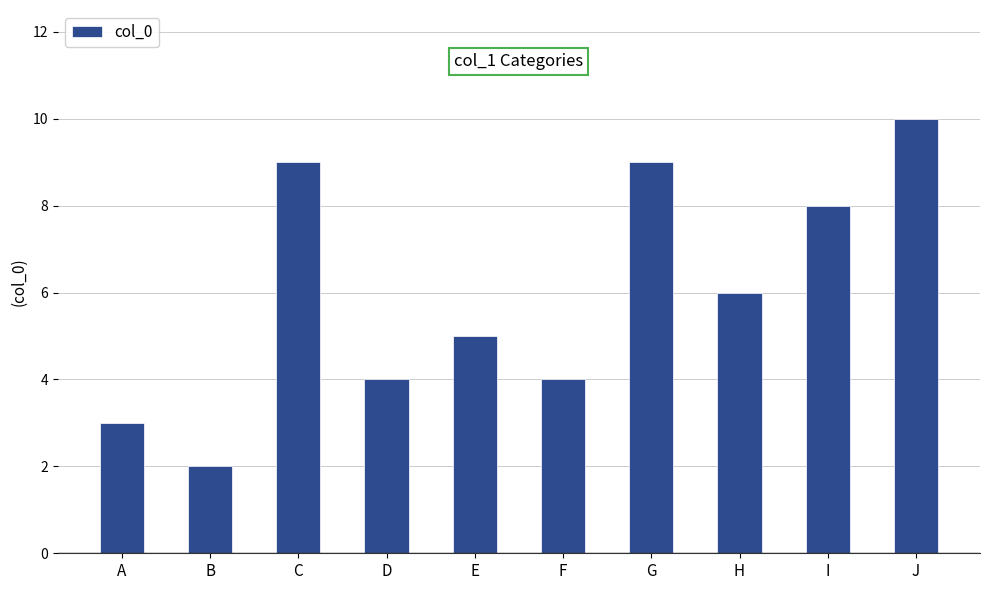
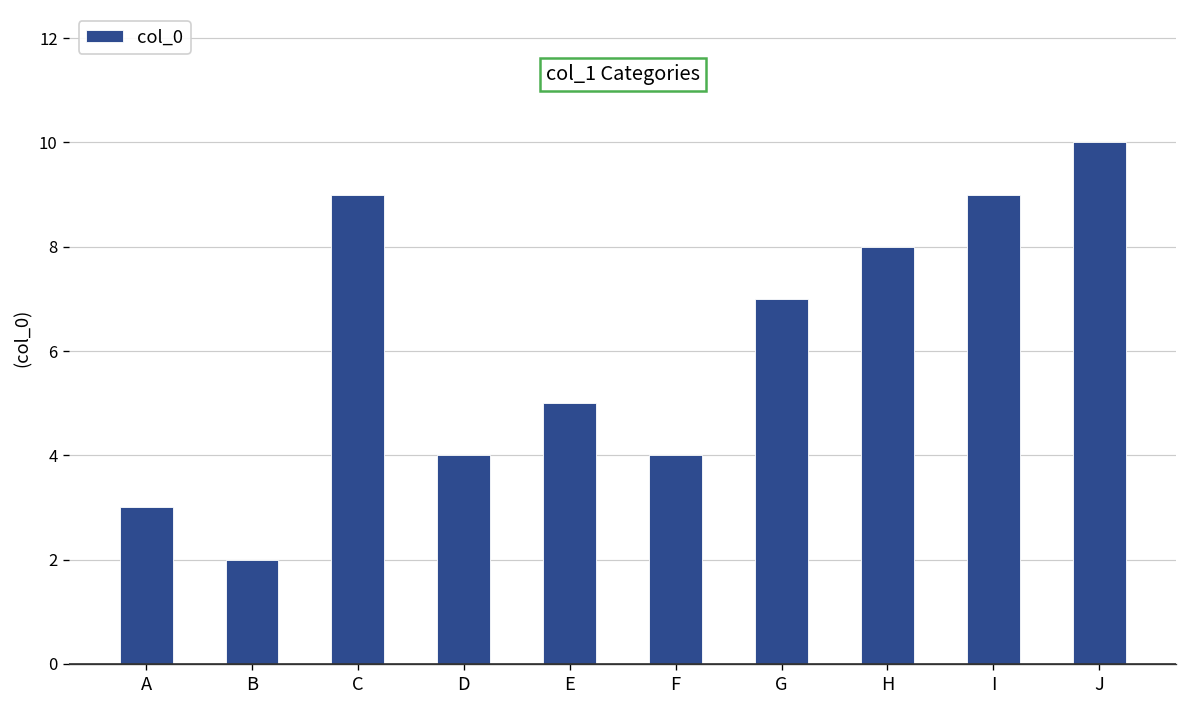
  {
    "A": 3,
    "B": 2,
    "C": 9,
    "D": 4,
    "E": 5,
    "F": 4,
-   "G": 9,
-   "H": 6,
-   "I": 8,
+   "G": 7,
+   "H": 8,
+   "I": 9,
    "J": 10
  }
